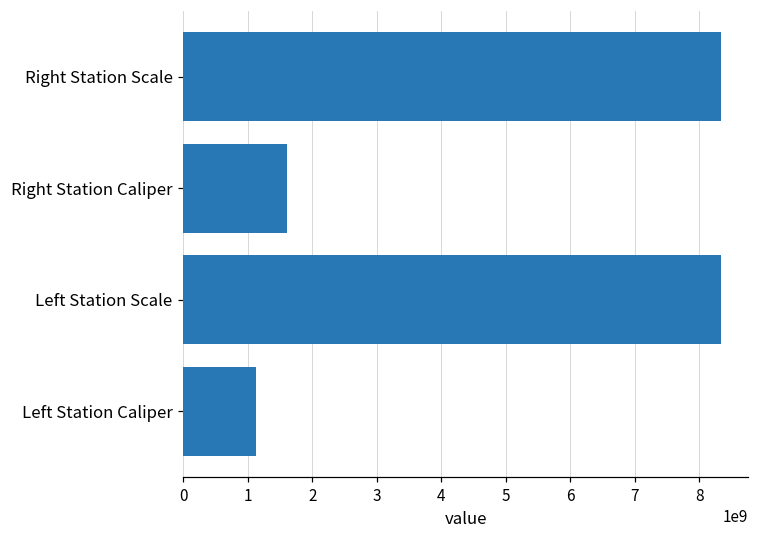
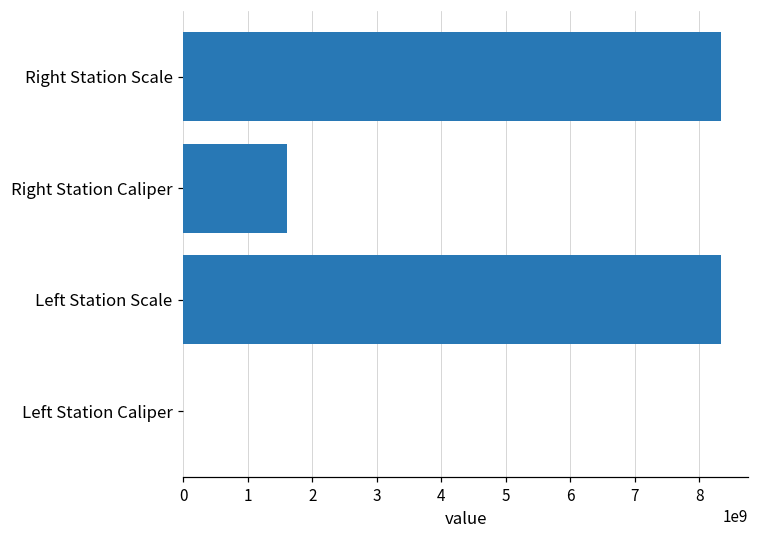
  {
    "Right Station Scale": 8300000000,
    "Right Station Caliper": 1600000000,
    "Left Station Scale": 8300000000,
-   "Left Station Caliper": 1100000000
+   "Left Station Caliper": 0
  }
